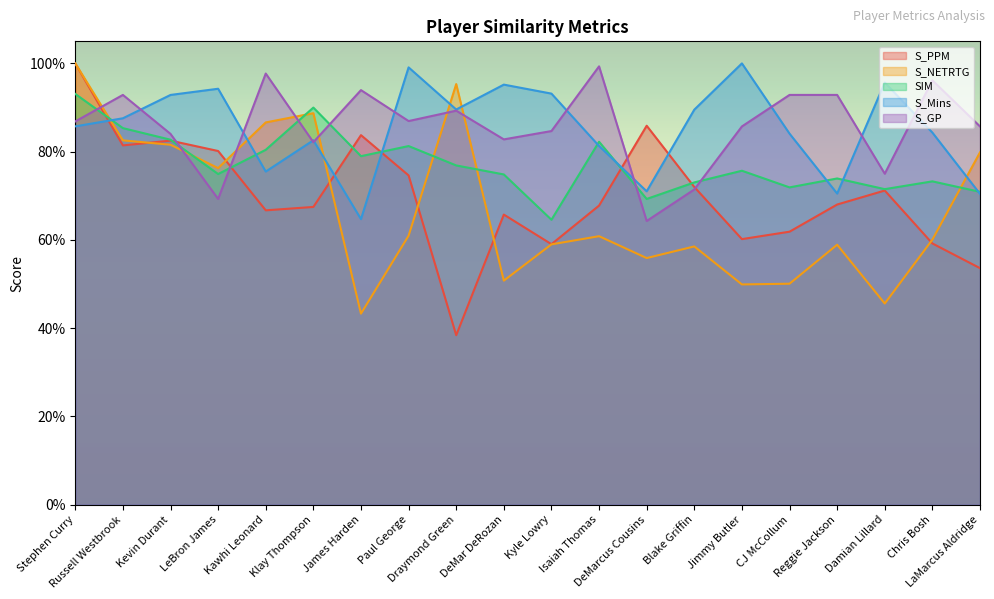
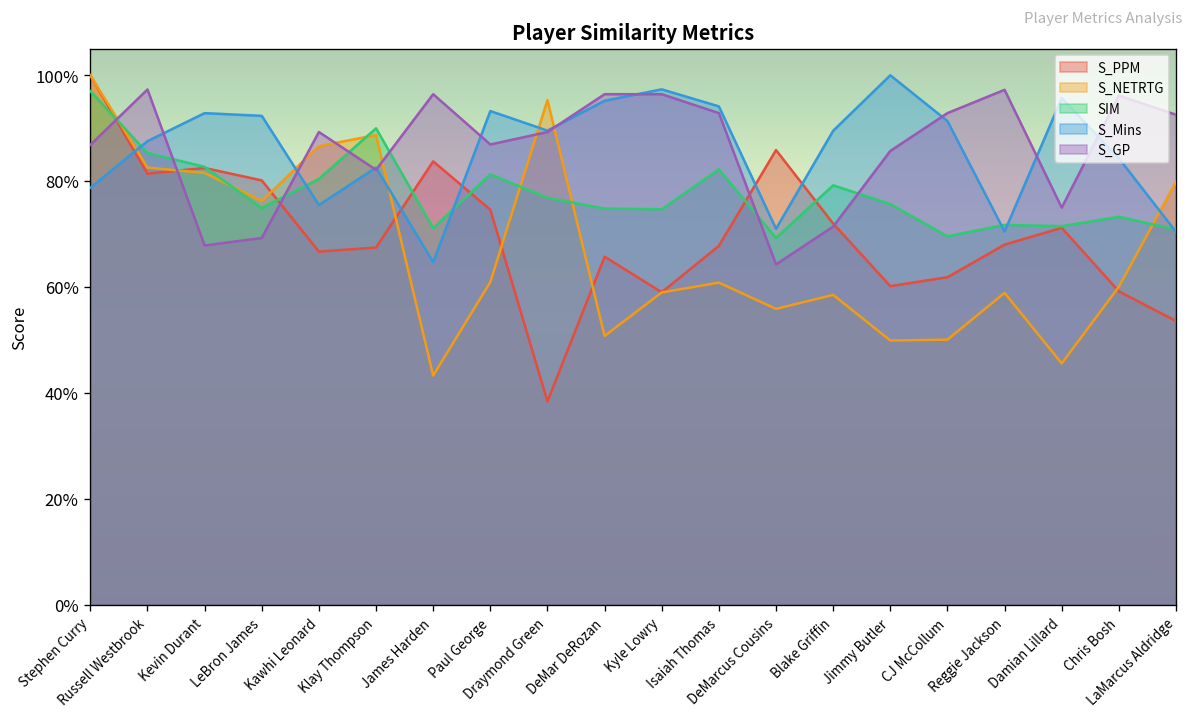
  {
    "SIM": {
-     "Stephen Curry": "93%",
+     "Stephen Curry": "97%",
      "Russell Westbrook": "85%",
      "LeBron James": "75%",
      "Kawhi Leonard": "80%",
      "Klay Thompson": "90%",
-     "James Harden": "79%",
+     "James Harden": "71%",
      "Paul George": "81%",
      "Draymond Green": "77%",
      "DeMar DeRozan": "75%",
-     "Kyle Lowry": "65%",
+     "Kyle Lowry": "75%",
      "Isaiah Thomas": "82%",
      "DeMarcus Cousins": "69%",
-     "Blake Griffin": "73%",
+     "Blake Griffin": "79%",
      "Jimmy Butler": "76%",
-     "CJ McCollum": "72%",
-     "Reggie Jackson": "74%",
+     "CJ McCollum": "70%",
+     "Reggie Jackson": "72%",
      "Chris Bosh": "73%"
    },
    "S_Mins": {
-     "Stephen Curry": "86%",
+     "Stephen Curry": "79%",
      "Russell Westbrook": "88%",
      "Kevin Durant": "93%",
-     "LeBron James": "94%",
+     "LeBron James": "92%",
      "Kawhi Leonard": "75%",
      "James Harden": "65%",
-     "Paul George": "99%",
+     "Paul George": "93%",
      "DeMar DeRozan": "95%",
-     "Kyle Lowry": "93%",
-     "Isaiah Thomas": "81%",
+     "Kyle Lowry": "97%",
+     "Isaiah Thomas": "94%",
      "DeMarcus Cousins": "71%",
      "Blake Griffin": "90%",
      "Jimmy Butler": "100%",
-     "CJ McCollum": "84%",
+     "CJ McCollum": "91%",
      "Reggie Jackson": "71%",
      "Chris Bosh": "84%"
    },
    "S_GP": {
      "Stephen Curry": "87%",
-     "Russell Westbrook": "93%",
-     "Kevin Durant": "84%",
+     "Russell Westbrook": "97%",
+     "Kevin Durant": "68%",
      "LeBron James": "69%",
-     "Kawhi Leonard": "98%",
-     "James Harden": "94%",
+     "Kawhi Leonard": "89%",
+     "James Harden": "96%",
      "Paul George": "87%",
-     "DeMar DeRozan": "83%",
-     "Kyle Lowry": "85%",
-     "Isaiah Thomas": "99%",
+     "DeMar DeRozan": "96%",
+     "Kyle Lowry": "96%",
+     "Isaiah Thomas": "93%",
      "DeMarcus Cousins": "64%",
      "Jimmy Butler": "86%",
      "CJ McCollum": "93%",
-     "Reggie Jackson": "93%",
+     "Reggie Jackson": "97%",
      "Damian Lillard": "75%",
-     "LaMarcus Aldridge": "86%"
+     "LaMarcus Aldridge": "93%"
    }
  }
